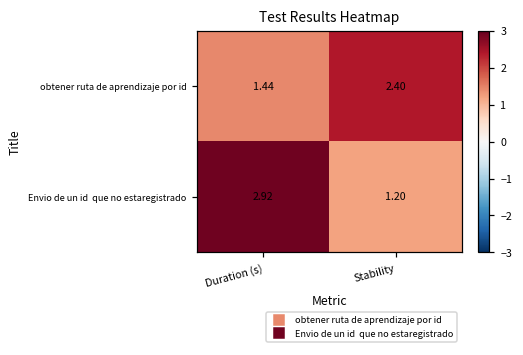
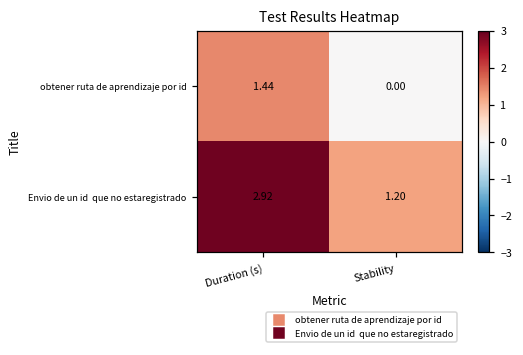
  {
    "obtener ruta de aprendizaje por id": {
      "Duration (s)": 1.44,
-     "Stability": 2.40
+     "Stability": 0.00
    },
    "Envio de un id que no estaregistrado": {
      "Duration (s)": 2.92,
      "Stability": 1.20
    }
  }
